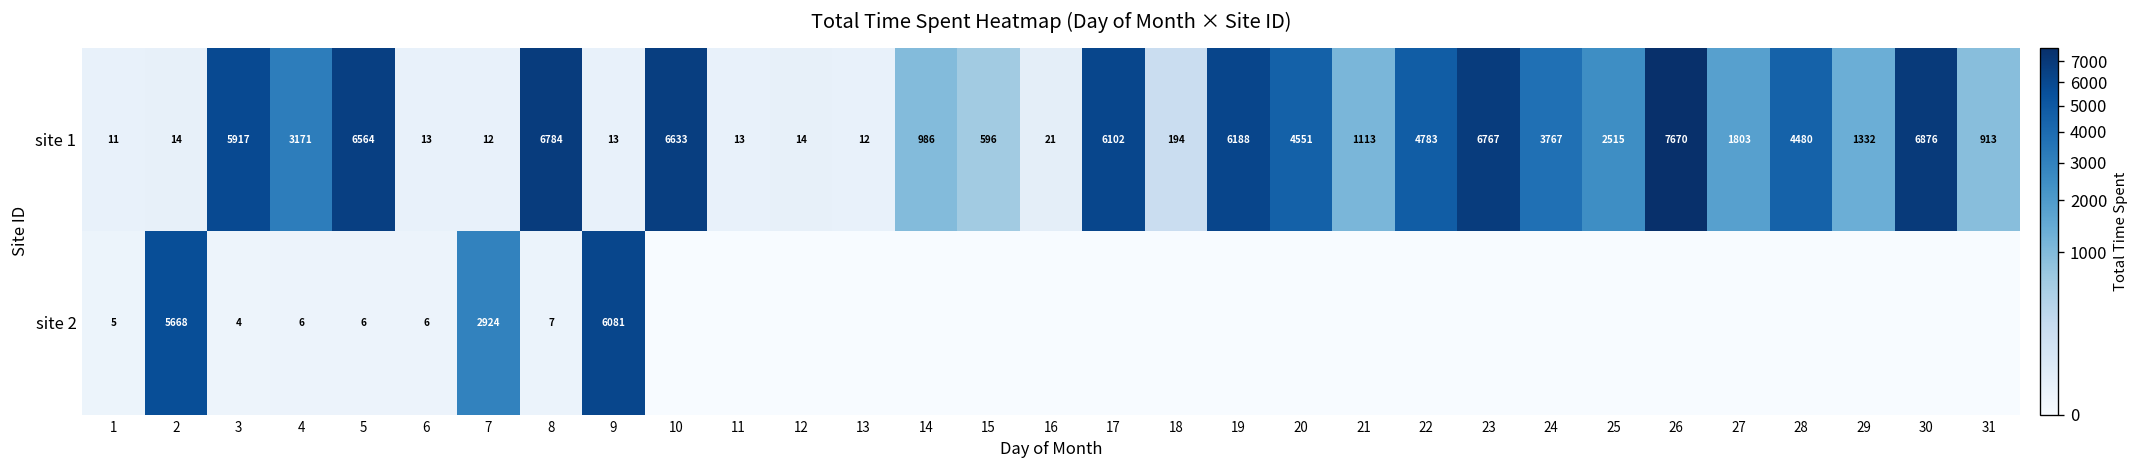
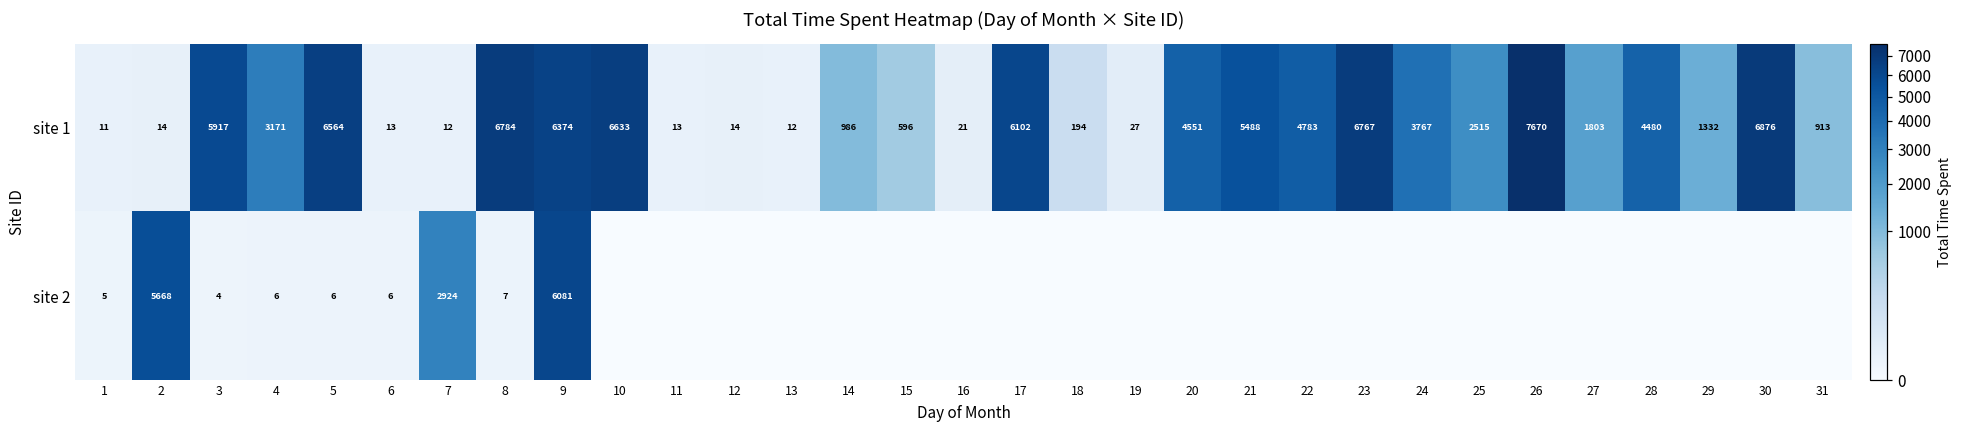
  {
    "site 1": {
      "1": 11,
      "2": 14,
      "3": 5917,
      "4": 3171,
      "5": 6564,
      "6": 13,
      "7": 12,
      "8": 6784,
-     "9": 13,
+     "9": 6374,
      "10": 6633,
      "11": 13,
      "12": 14,
      "13": 12,
      "14": 986,
      "15": 596,
      "16": 21,
      "17": 6102,
      "18": 194,
-     "19": 6188,
+     "19": 27,
      "20": 4551,
-     "21": 1113,
+     "21": 5488,
      "22": 4783,
      "23": 6767,
      "24": 3767,
      "25": 2515,
      "26": 7670,
      "27": 1803,
      "28": 4480,
      "29": 1332,
      "30": 6876,
      "31": 913
    },
    "site 2": {
      "1": 5,
      "2": 5668,
      "3": 4,
      "4": 6,
      "5": 6,
      "6": 6,
      "7": 2924,
      "8": 7,
      "9": 6081
    }
  }
